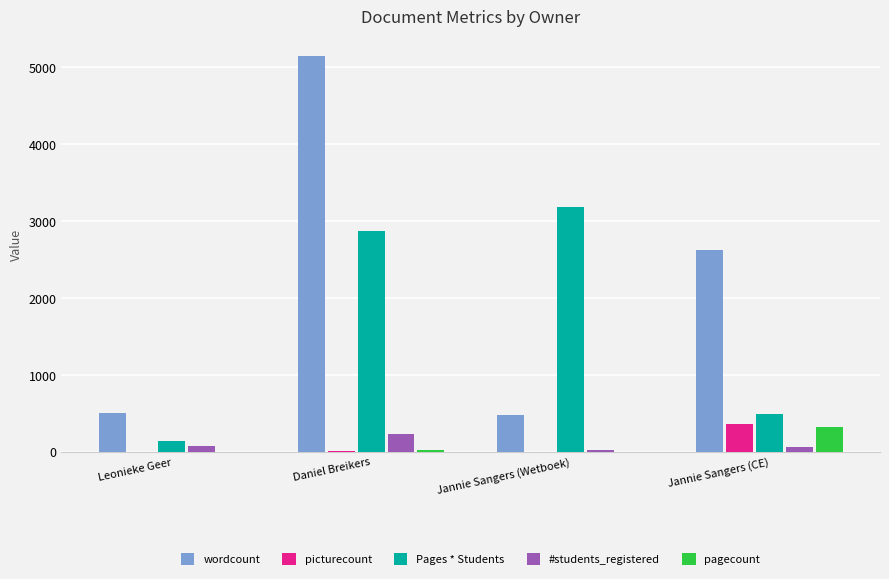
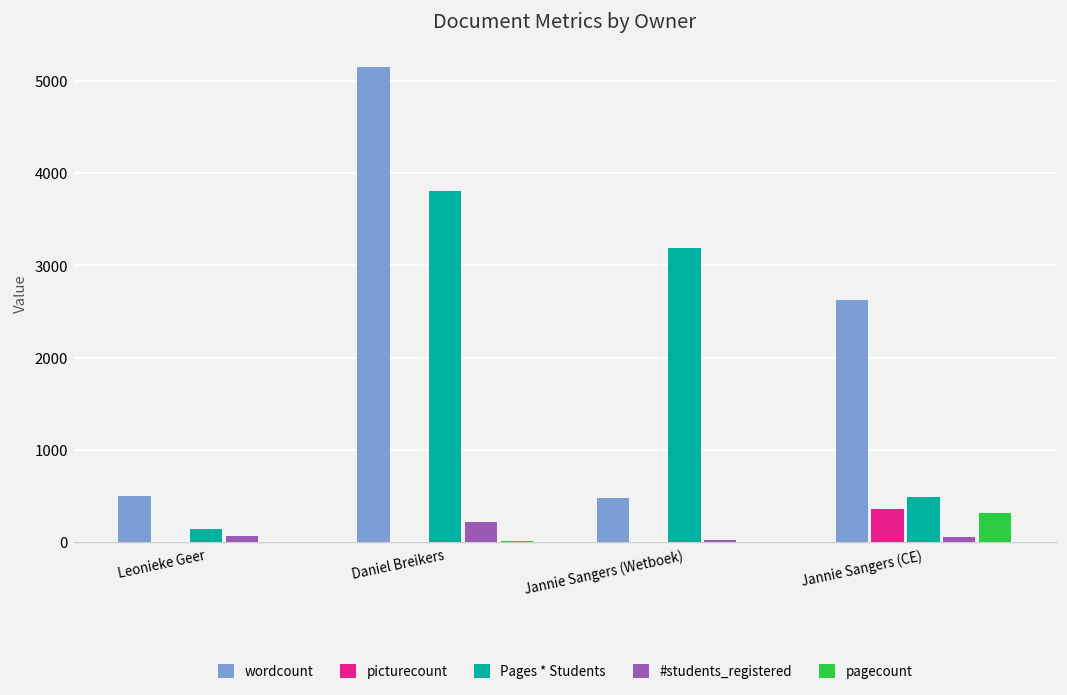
  {
    "wordcount": {
      "Leonieke Geer": 500,
      "Daniel Breikers": 5100,
      "Jannie Sangers (Wetboek)": 500,
      "Jannie Sangers (CE)": 2600
    },
    "picturecount": {
      "Leonieke Geer": 0,
      "Jannie Sangers (CE)": 400
    },
    "Pages * Students": {
      "Leonieke Geer": 100,
-     "Daniel Breikers": 2900,
+     "Daniel Breikers": 3800,
      "Jannie Sangers (Wetboek)": 3200,
      "Jannie Sangers (CE)": 500
    },
    "#students_registered": {
      "Leonieke Geer": 100,
      "Daniel Breikers": 200,
      "Jannie Sangers (CE)": 100
    },
    "pagecount": {
      "Jannie Sangers (CE)": 300
    }
  }
